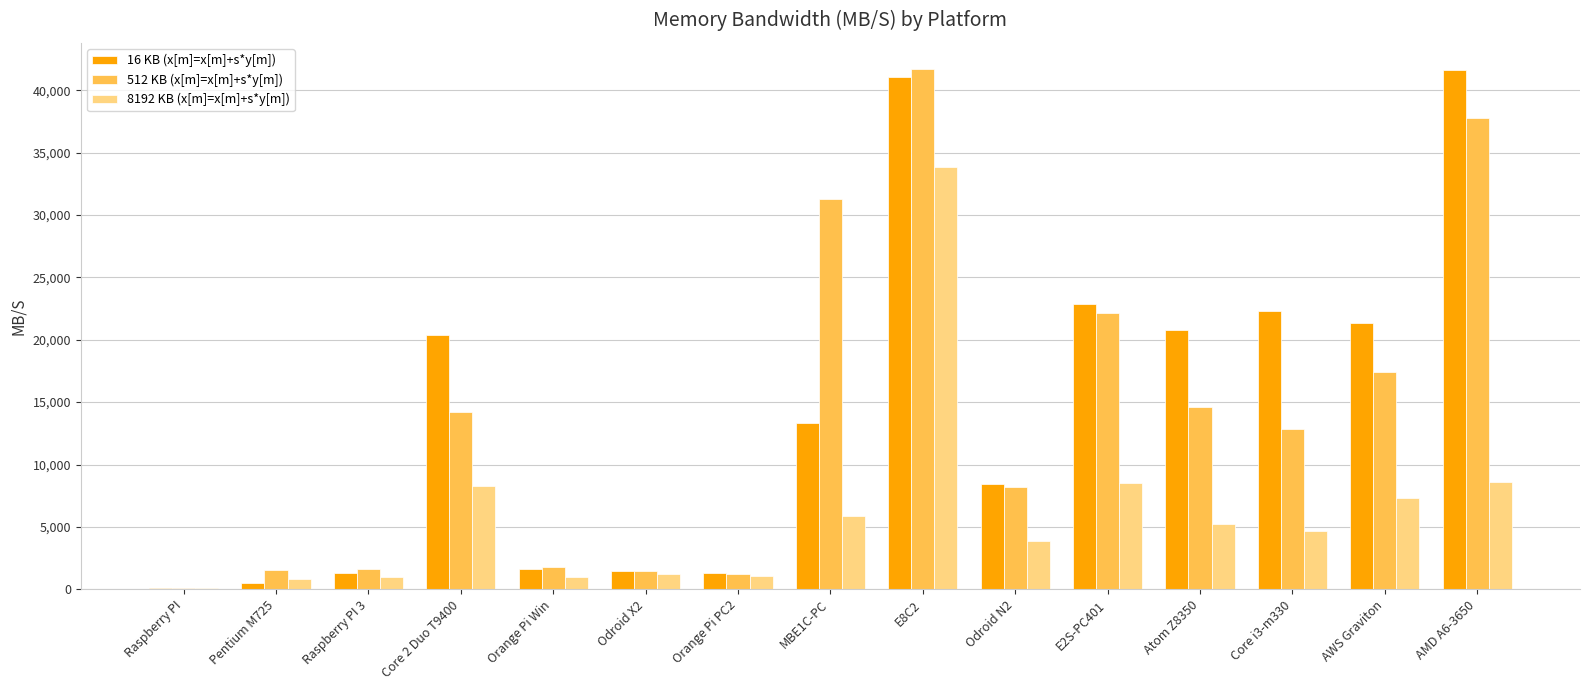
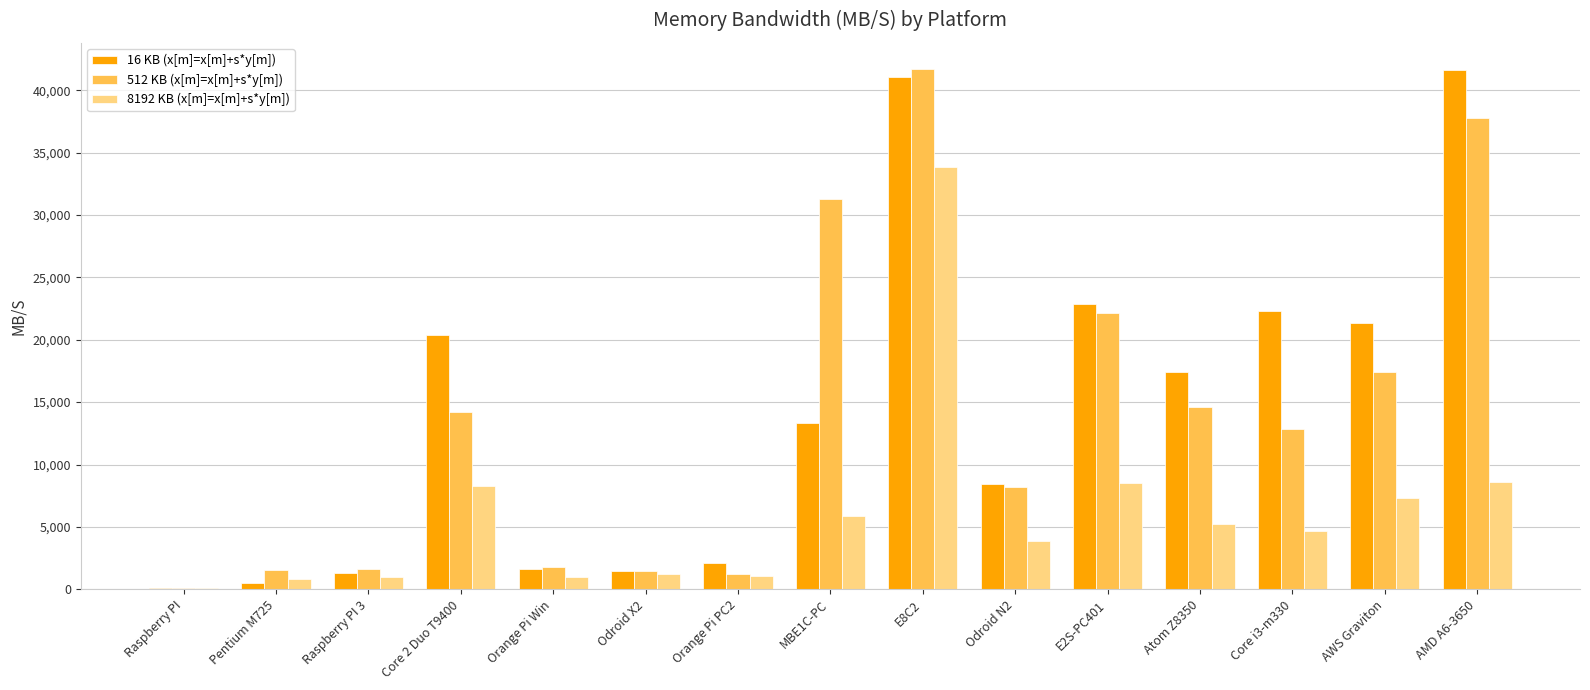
  {
    "16 KB (x[m]=x[m]+s*y[m])": {
      "Pentium M725": "500",
      "Raspberry PI 3": "1,300",
      "Core 2 Duo T9400": "20,400",
      "Orange Pi Win": "1,600",
      "Odroid X2": "1,400",
-     "Orange Pi PC2": "1,300",
+     "Orange Pi PC2": "2,100",
      "MBE1C-PC": "13,300",
      "E8C2": "41,000",
      "Odroid N2": "8,500",
      "E2S-PC401": "22,900",
-     "Atom Z8350": "20,800",
+     "Atom Z8350": "17,400",
      "Core i3-m330": "22,300",
      "AWS Graviton": "21,400",
      "AMD A6-3650": "41,600"
    }
  }
